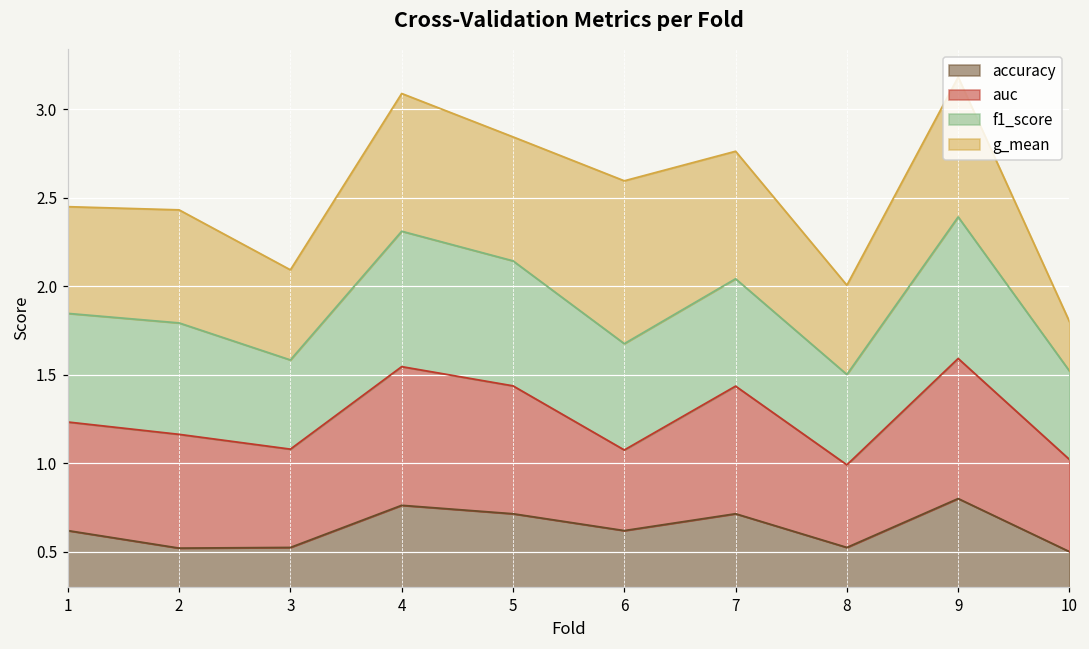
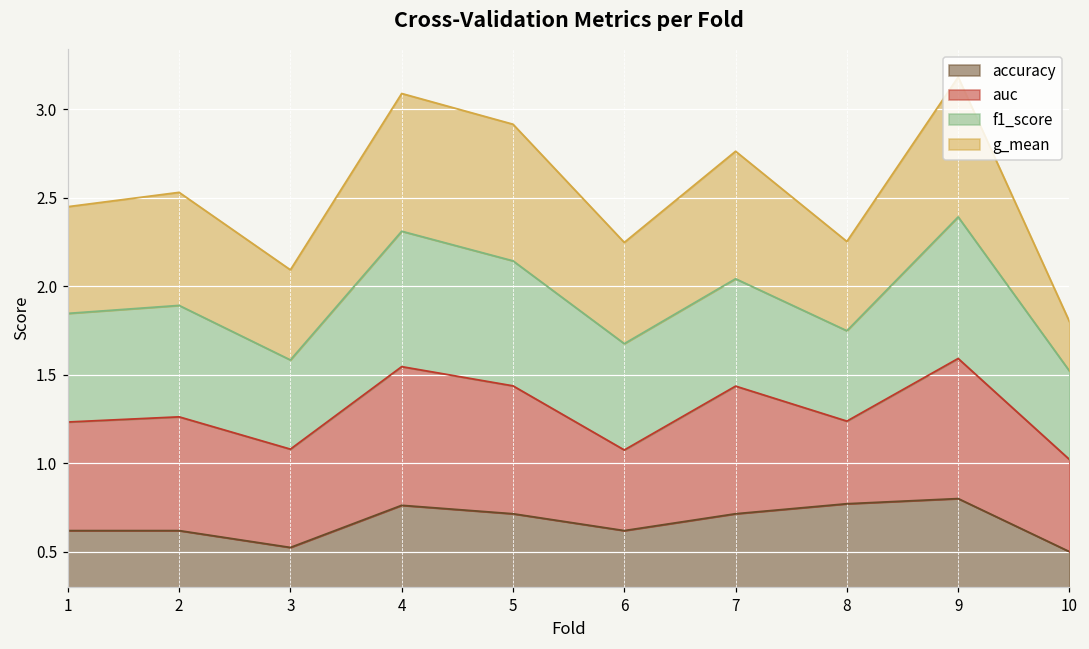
  {
    "accuracy": {
      "1": 0.62,
-     "2": 0.52,
+     "2": 0.62,
      "3": 0.52,
      "4": 0.76,
      "5": 0.71,
      "6": 0.62,
      "7": 0.71,
-     "8": 0.52,
+     "8": 0.77,
      "9": 0.80,
      "10": 0.50
    },
    "auc": {
      "1": 0.61,
      "2": 0.64,
      "3": 0.56,
      "4": 0.78,
      "5": 0.72,
      "6": 0.46,
      "7": 0.72,
      "8": 0.47,
      "9": 0.79,
      "10": 0.52
    },
    "f1_score": {
      "1": 0.61,
      "2": 0.63,
      "3": 0.50,
      "4": 0.77,
      "5": 0.71,
      "6": 0.60,
      "7": 0.61,
      "8": 0.51,
      "9": 0.80,
      "10": 0.50
    },
    "g_mean": {
      "1": 0.60,
      "2": 0.64,
      "3": 0.51,
      "4": 0.78,
-     "5": 0.70,
-     "6": 0.92,
+     "5": 0.77,
+     "6": 0.57,
      "7": 0.72,
      "8": 0.50,
      "10": 0.28
    }
  }
